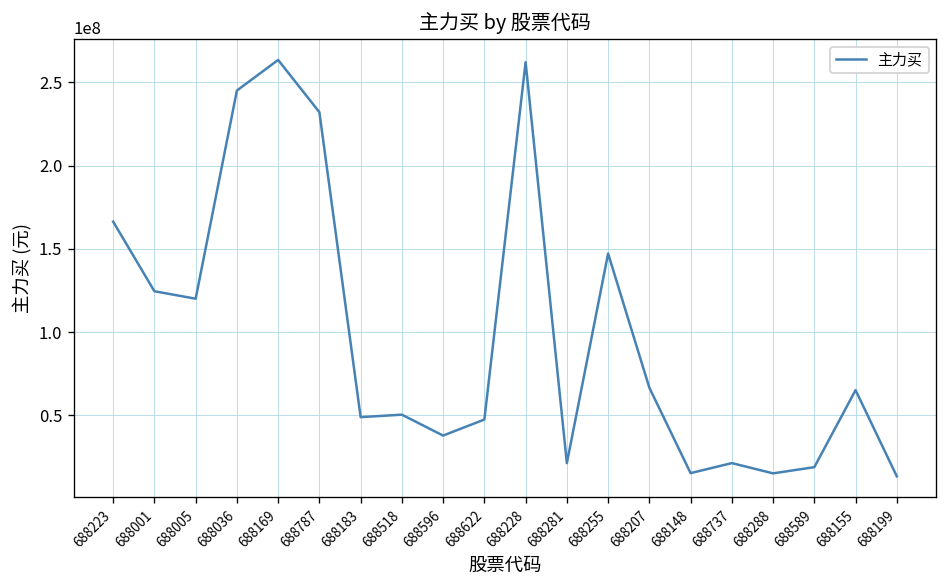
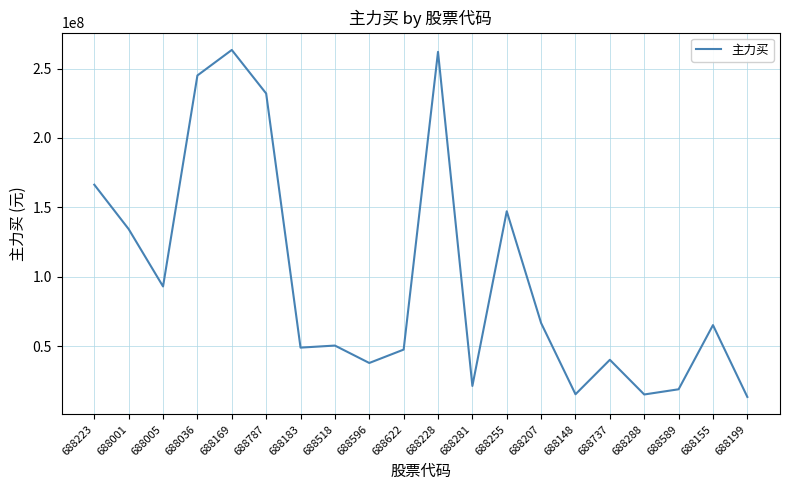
  {
    "688223": 166000000,
-   "688001": 125000000,
-   "688005": 120000000,
+   "688001": 134000000,
+   "688005": 93000000,
    "688036": 245000000,
    "688169": 263000000,
    "688787": 232000000,
    "688183": 49000000,
    "688518": 50000000,
    "688596": 38000000,
    "688622": 48000000,
    "688228": 262000000,
    "688281": 21000000,
    "688255": 147000000,
    "688207": 67000000,
    "688148": 15000000,
-   "688737": 21000000,
+   "688737": 40000000,
    "688288": 15000000,
    "688589": 19000000,
    "688155": 65000000,
    "688199": 13000000
  }
